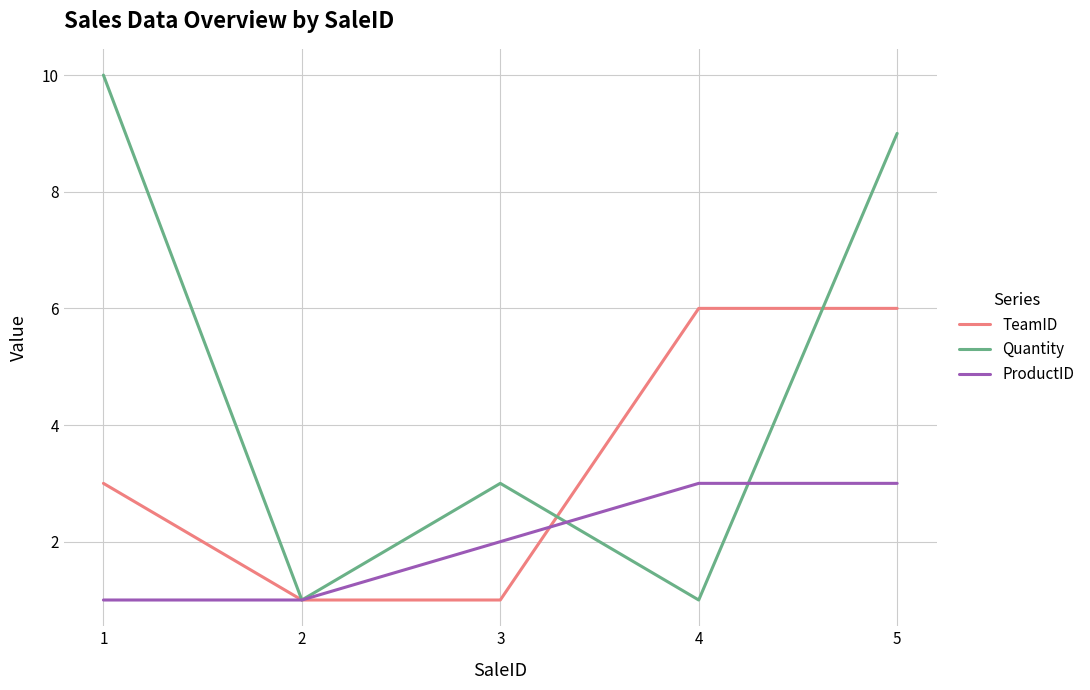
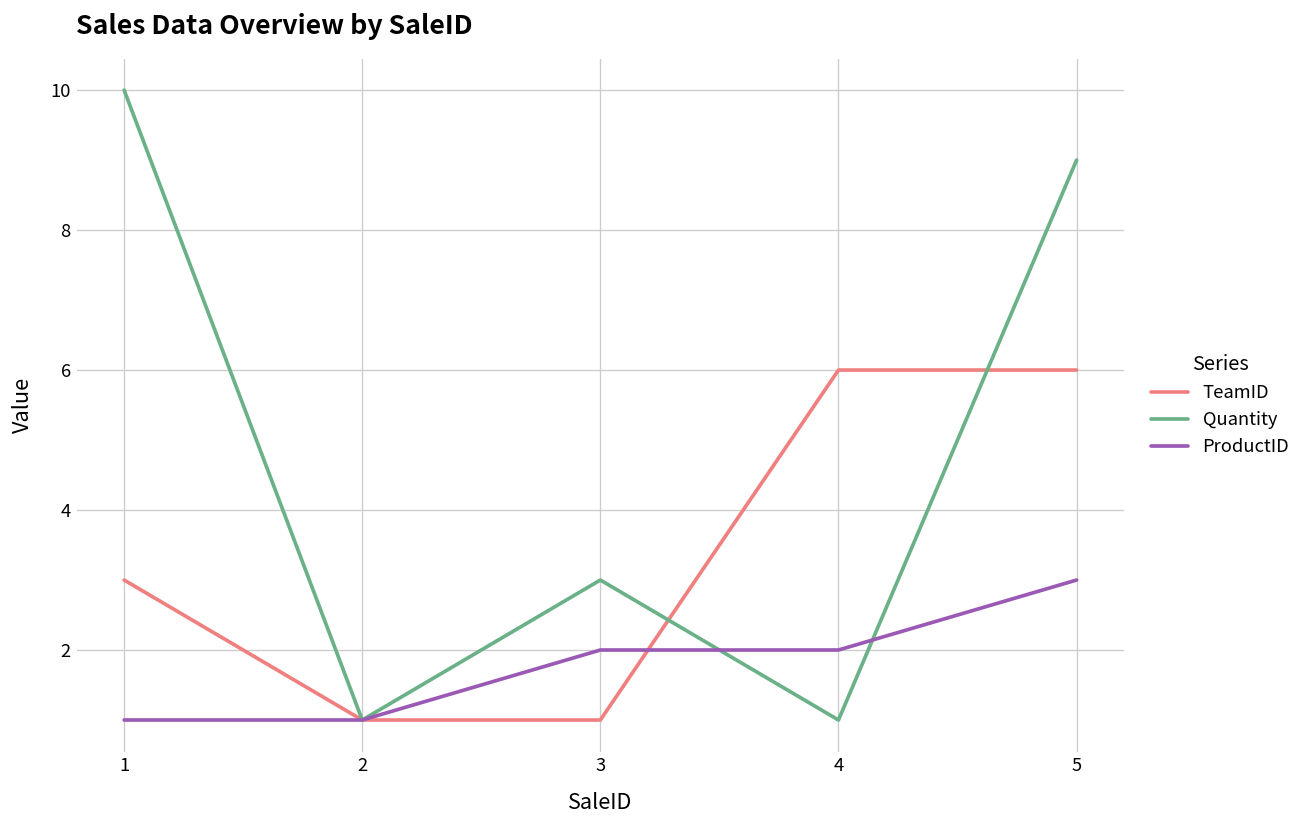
  {
    "TeamID": {
      "1": 3,
      "3": 1,
      "4": 6,
      "5": 6
    },
    "Quantity": {
      "1": 10,
      "3": 3,
      "4": 1,
      "5": 9
    },
    "ProductID": {
      "1": 1,
      "3": 2,
-     "4": 3,
+     "4": 2,
      "5": 3
    }
  }
